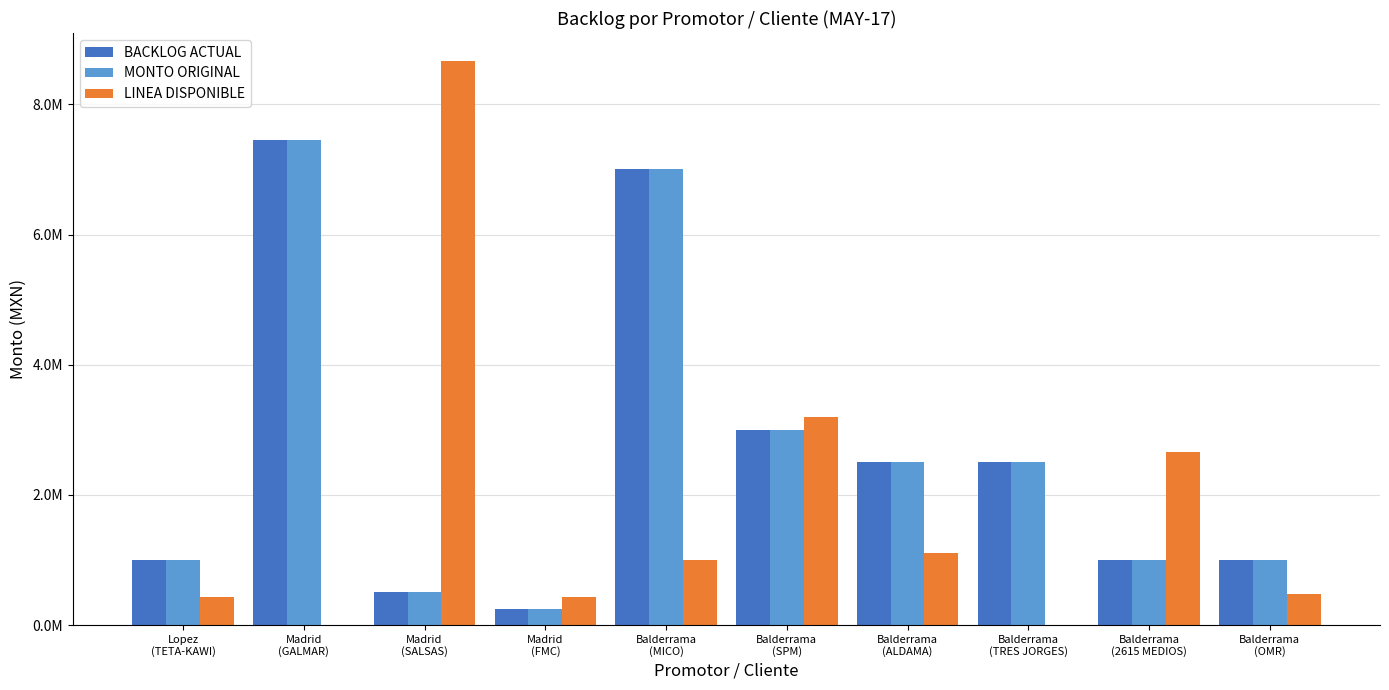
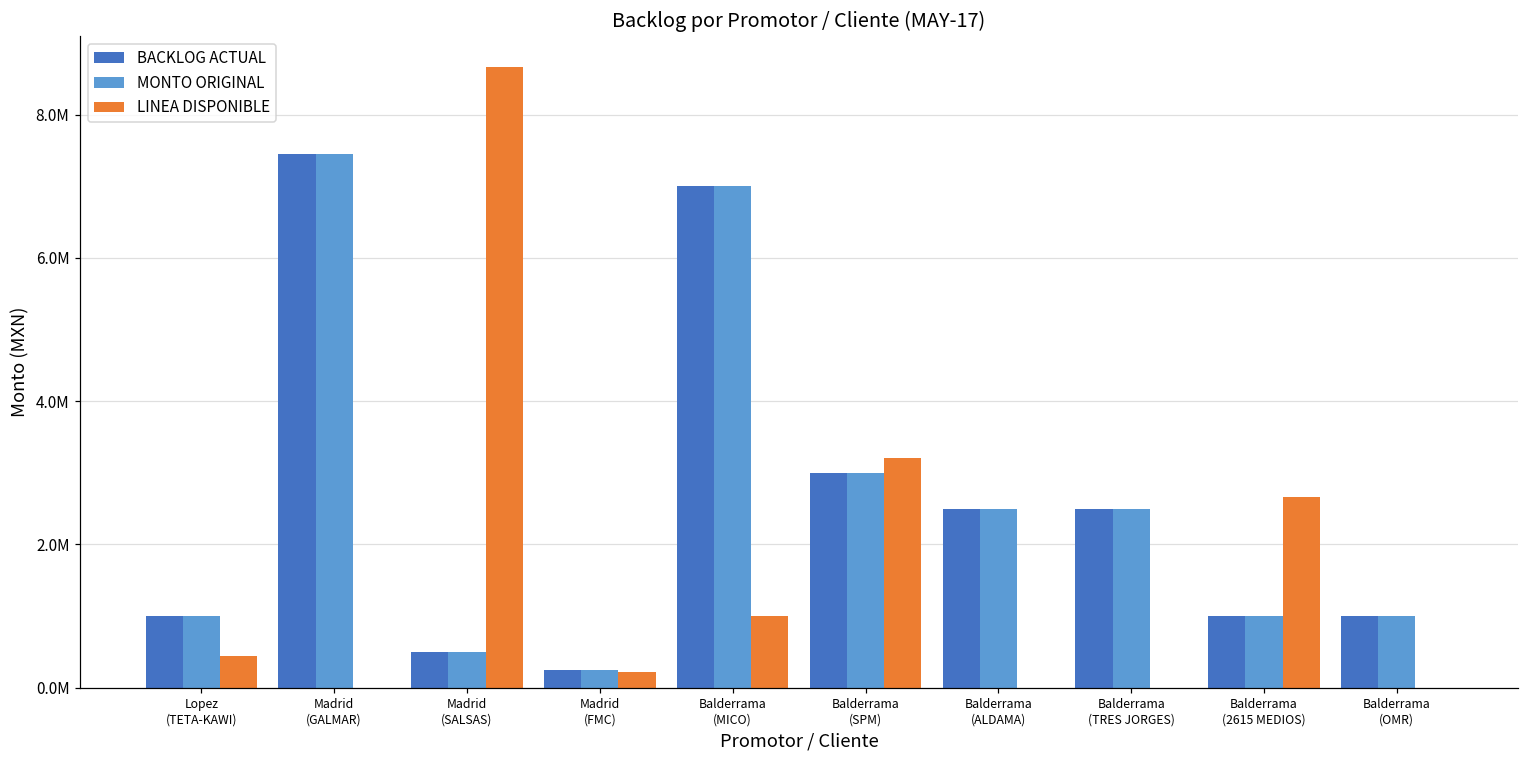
  {
    "LINEA DISPONIBLE": {
      "Lopez (TETA-KAWI)": 400000,
      "Madrid (GALMAR)": 0,
      "Madrid (SALSAS)": 8700000,
-     "Madrid (FMC)": 400000,
+     "Madrid (FMC)": 200000,
      "Balderrama (MICO)": 1000000,
      "Balderrama (SPM)": 3200000,
-     "Balderrama (ALDAMA)": 1100000,
+     "Balderrama (ALDAMA)": 0,
      "Balderrama (TRES JORGES)": 0,
      "Balderrama (2615 MEDIOS)": 2700000,
-     "Balderrama (OMR)": 500000
+     "Balderrama (OMR)": 0
    }
  }
